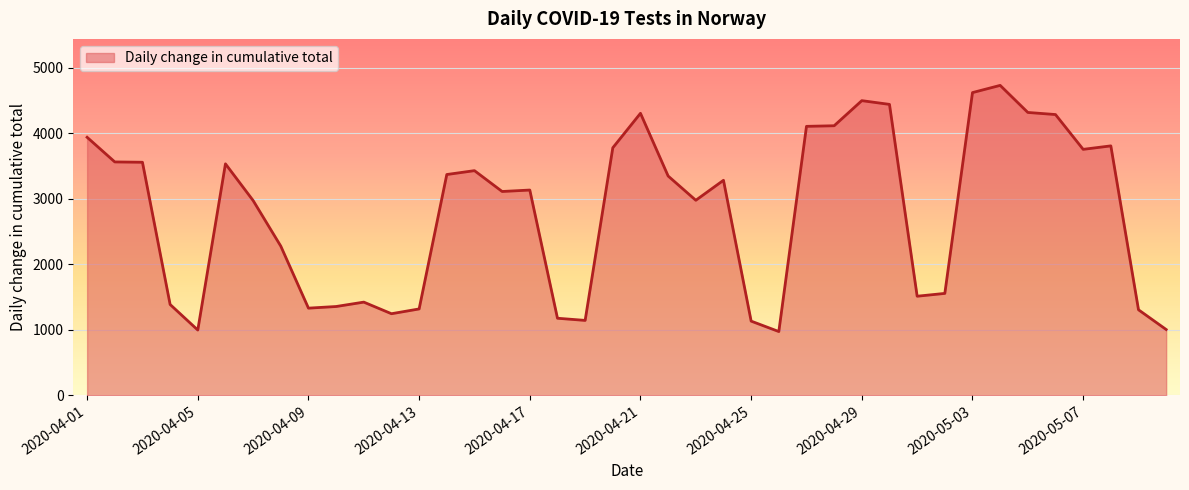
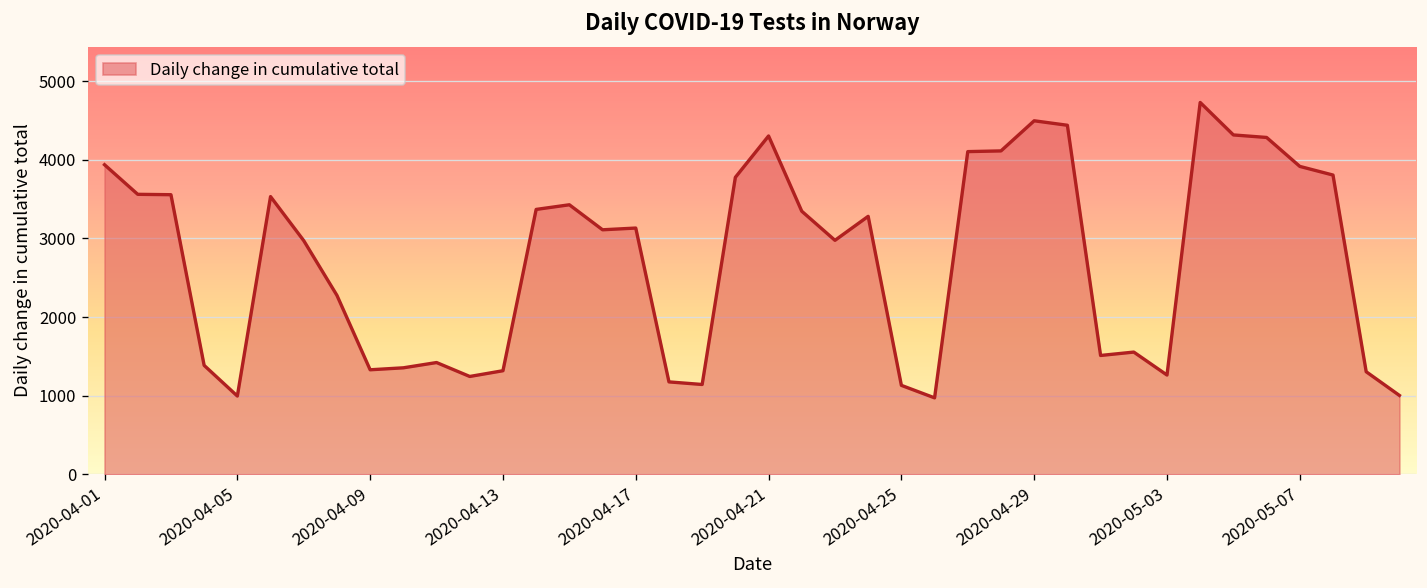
  {
    "2020-04-01": 3900,
    "2020-04-05": 1000,
    "2020-04-09": 1300,
    "2020-04-13": 1300,
    "2020-04-17": 3100,
    "2020-04-21": 4300,
    "2020-04-25": 1100,
    "2020-04-29": 4500,
-   "2020-05-03": 4600,
-   "2020-05-07": 3800
+   "2020-05-03": 1300,
+   "2020-05-07": 3900
  }
